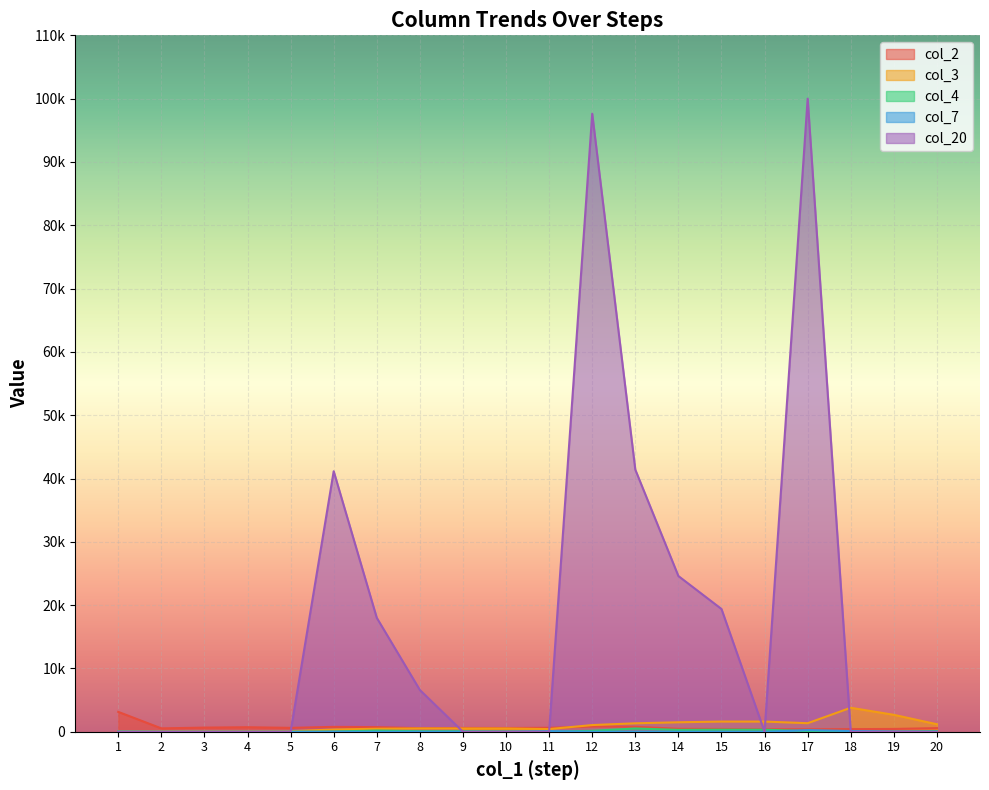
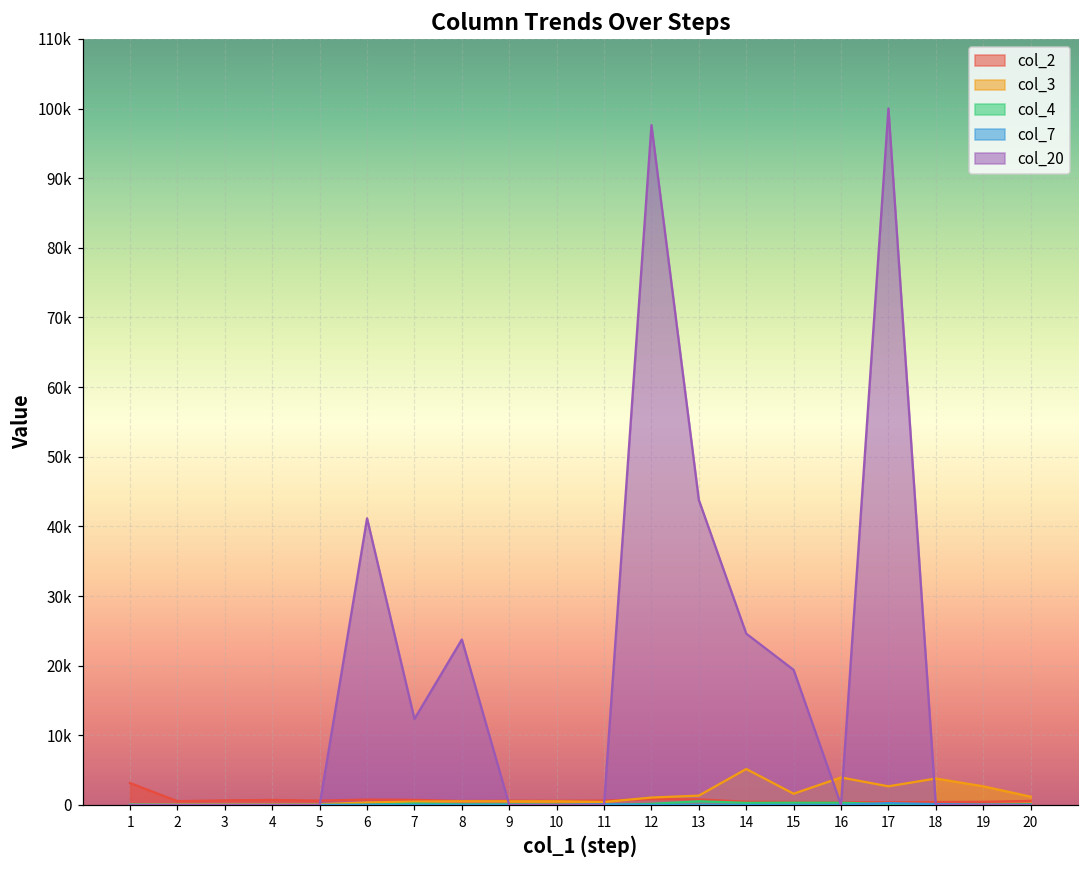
  {
    "col_2": {
      "1": 3000,
      "2": 1000,
      "3": 1000,
      "4": 1000,
      "5": 1000,
      "6": 1000,
      "20": 1000
    },
    "col_3": {
      "13": 1000,
-     "14": 2000,
+     "14": 5000,
      "15": 2000,
-     "16": 2000,
-     "17": 1000,
+     "16": 4000,
+     "17": 3000,
      "18": 4000,
      "19": 3000,
      "20": 1000
    },
    "col_7": {
      "13": 0
    },
    "col_20": {
      "6": 41000,
-     "7": 18000,
-     "8": 7000,
+     "7": 12000,
+     "8": 24000,
      "12": 98000,
-     "13": 41000,
+     "13": 44000,
      "14": 25000,
      "15": 19000,
      "17": 100000
    }
  }
